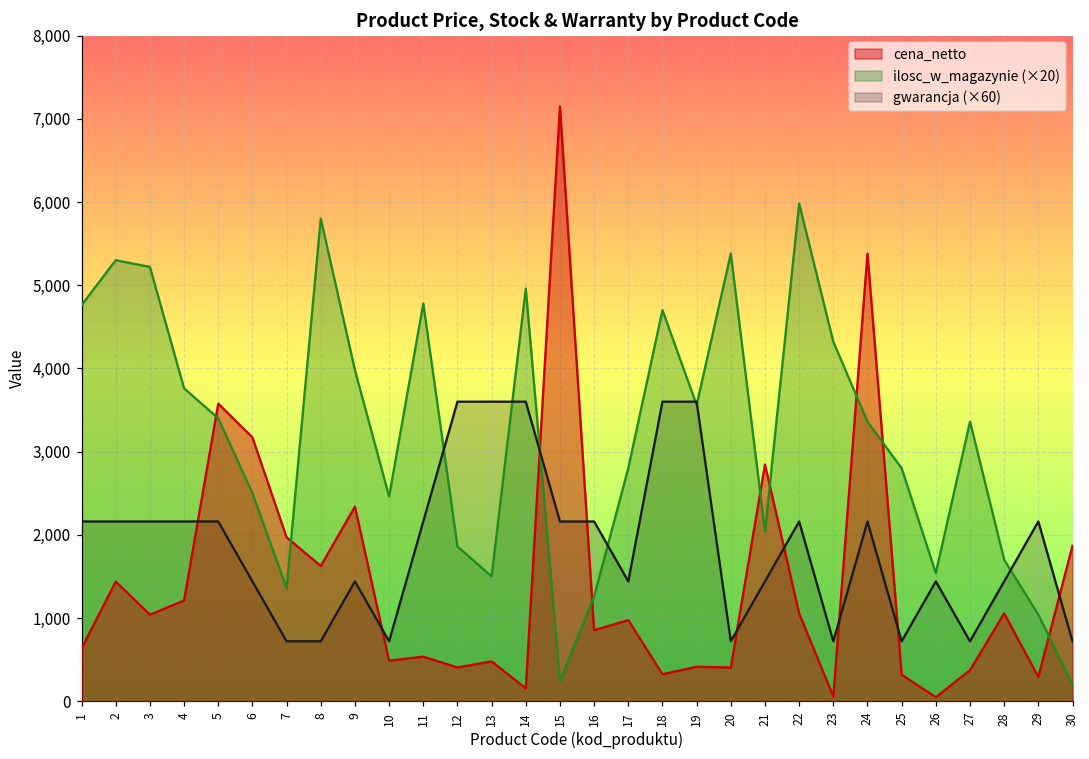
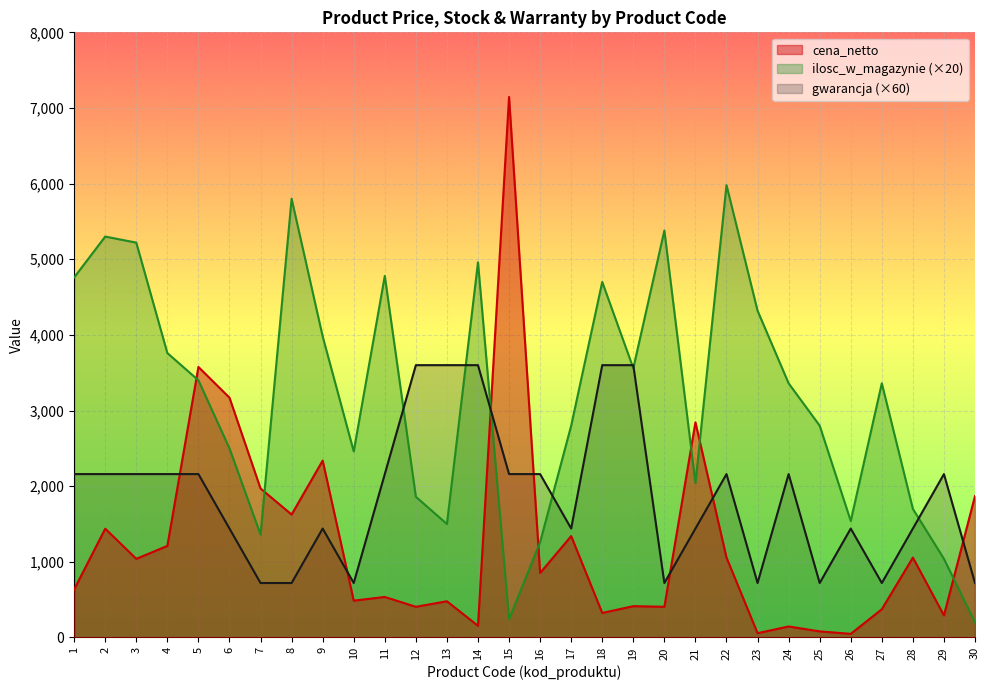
  {
    "cena_netto": {
      "1": "600",
      "2": "1,400",
      "3": "1,000",
      "4": "1,200",
      "5": "3,600",
      "6": "3,200",
      "7": "2,000",
      "8": "1,600",
      "9": "2,300",
      "10": "500",
      "11": "500",
      "12": "400",
      "13": "500",
      "14": "200",
      "15": "7,100",
      "16": "900",
-     "17": "1,000",
+     "17": "1,300",
      "18": "300",
      "19": "400",
      "20": "400",
      "21": "2,800",
      "22": "1,100",
      "23": "100",
-     "24": "5,400",
-     "25": "300",
+     "24": "100",
+     "25": "100",
      "26": "0",
      "27": "400",
      "28": "1,100",
      "29": "300",
      "30": "1,900"
    }
  }
